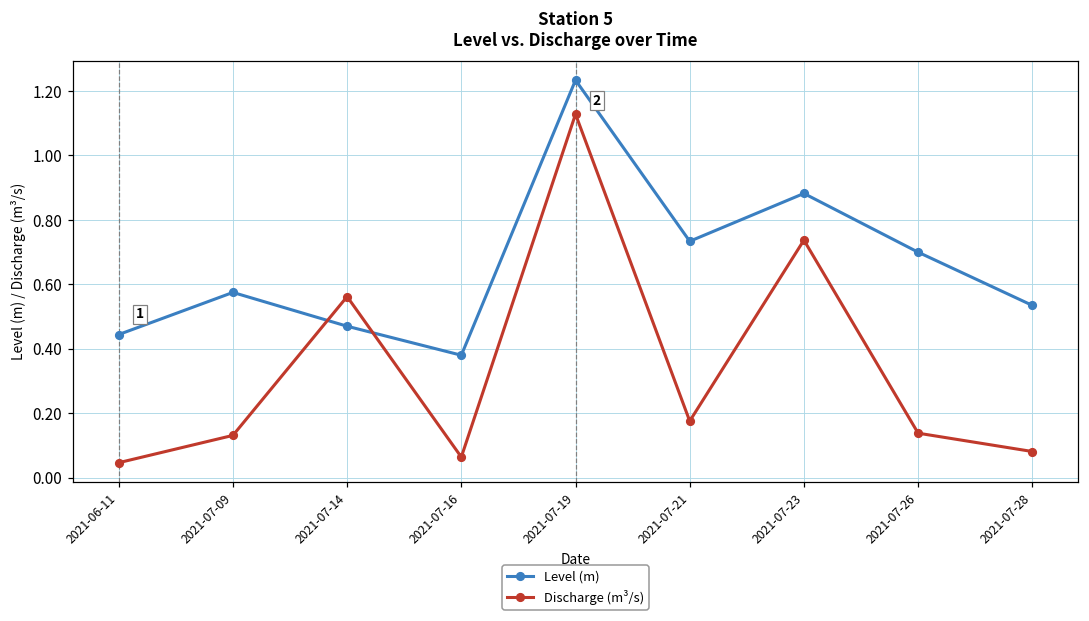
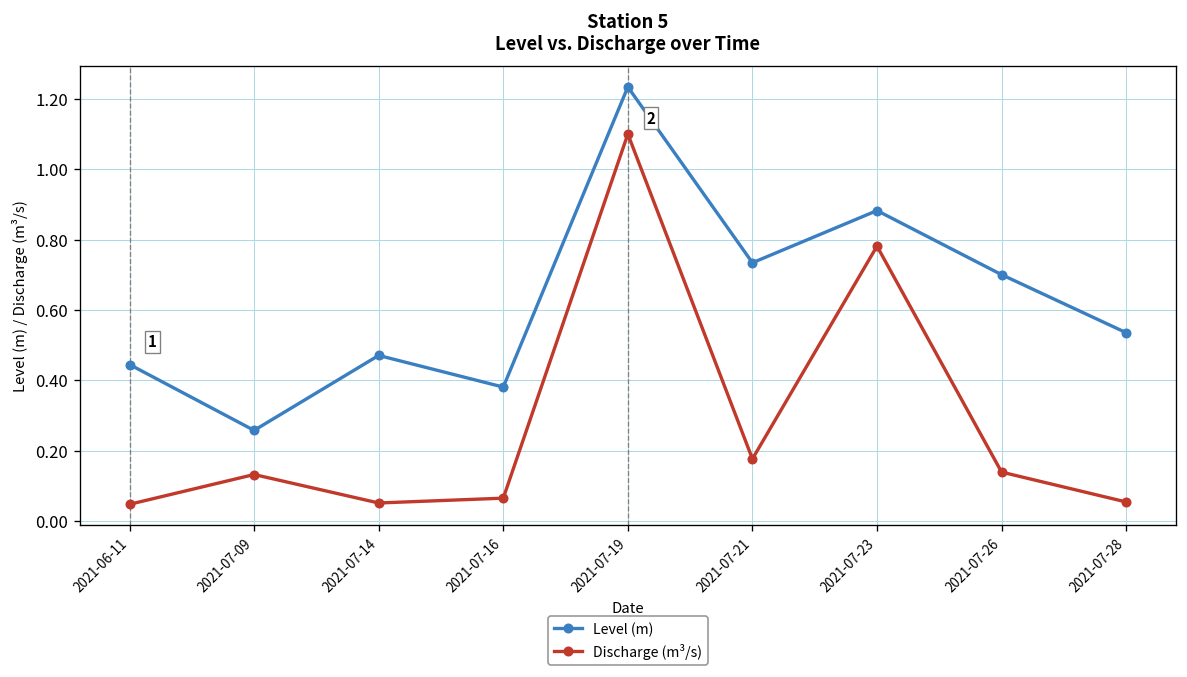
  {
    "Level (m)": {
-     "2021-07-09": 0.58,
+     "2021-07-09": 0.26,
      "2021-07-14": 0.47,
      "2021-07-16": 0.38,
      "2021-07-19": 1.23,
      "2021-07-21": 0.73,
      "2021-07-23": 0.88,
      "2021-07-26": 0.70,
      "2021-07-28": 0.54
    },
    "Discharge (m³/s)": {
      "2021-06-11": 0.05,
      "2021-07-09": 0.13,
-     "2021-07-14": 0.56,
+     "2021-07-14": 0.05,
      "2021-07-16": 0.06,
-     "2021-07-19": 1.13,
+     "2021-07-19": 1.10,
      "2021-07-21": 0.18,
-     "2021-07-23": 0.74,
+     "2021-07-23": 0.78,
      "2021-07-26": 0.14,
-     "2021-07-28": 0.08
+     "2021-07-28": 0.05
    }
  }
